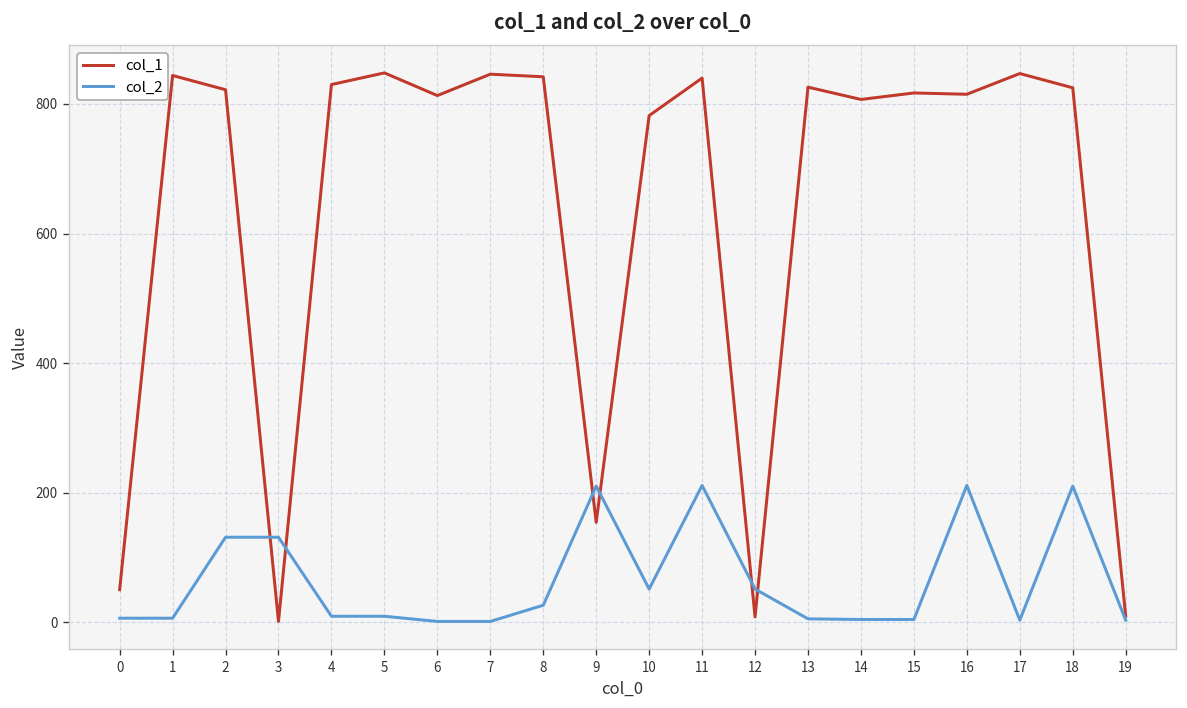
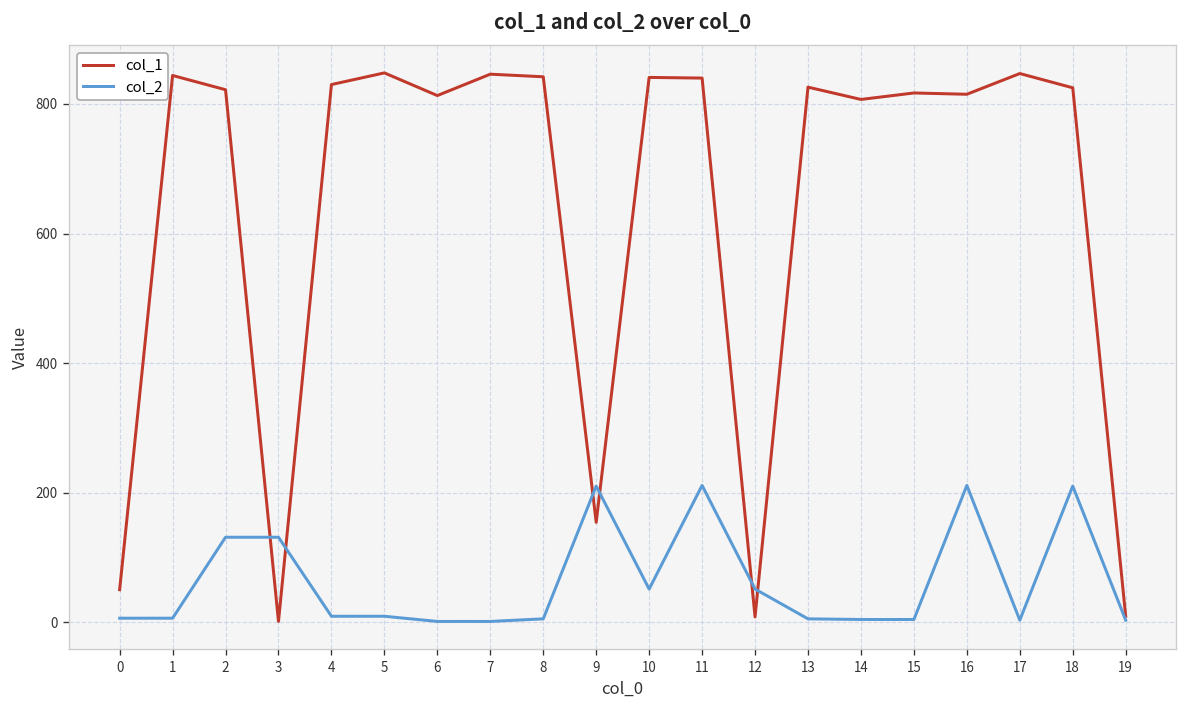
  {
    "col_1": {
      "0": 50,
      "1": 840,
      "2": 820,
      "3": 0,
      "4": 830,
      "5": 850,
      "6": 810,
      "7": 850,
      "8": 840,
      "9": 150,
-     "10": 780,
+     "10": 840,
      "11": 840,
      "12": 10,
      "13": 830,
      "14": 810,
      "15": 820,
      "16": 820,
      "17": 850,
      "18": 830,
      "19": 10
    },
    "col_2": {
      "0": 10,
      "1": 10,
      "2": 130,
      "3": 130,
      "4": 10,
      "5": 10,
      "6": 0,
      "7": 0,
-     "8": 30,
+     "8": 10,
      "9": 210,
      "10": 50,
      "11": 210,
      "12": 50,
      "13": 10,
      "14": 0,
      "15": 0,
      "16": 210,
      "17": 0,
      "18": 210,
      "19": 0
    }
  }
